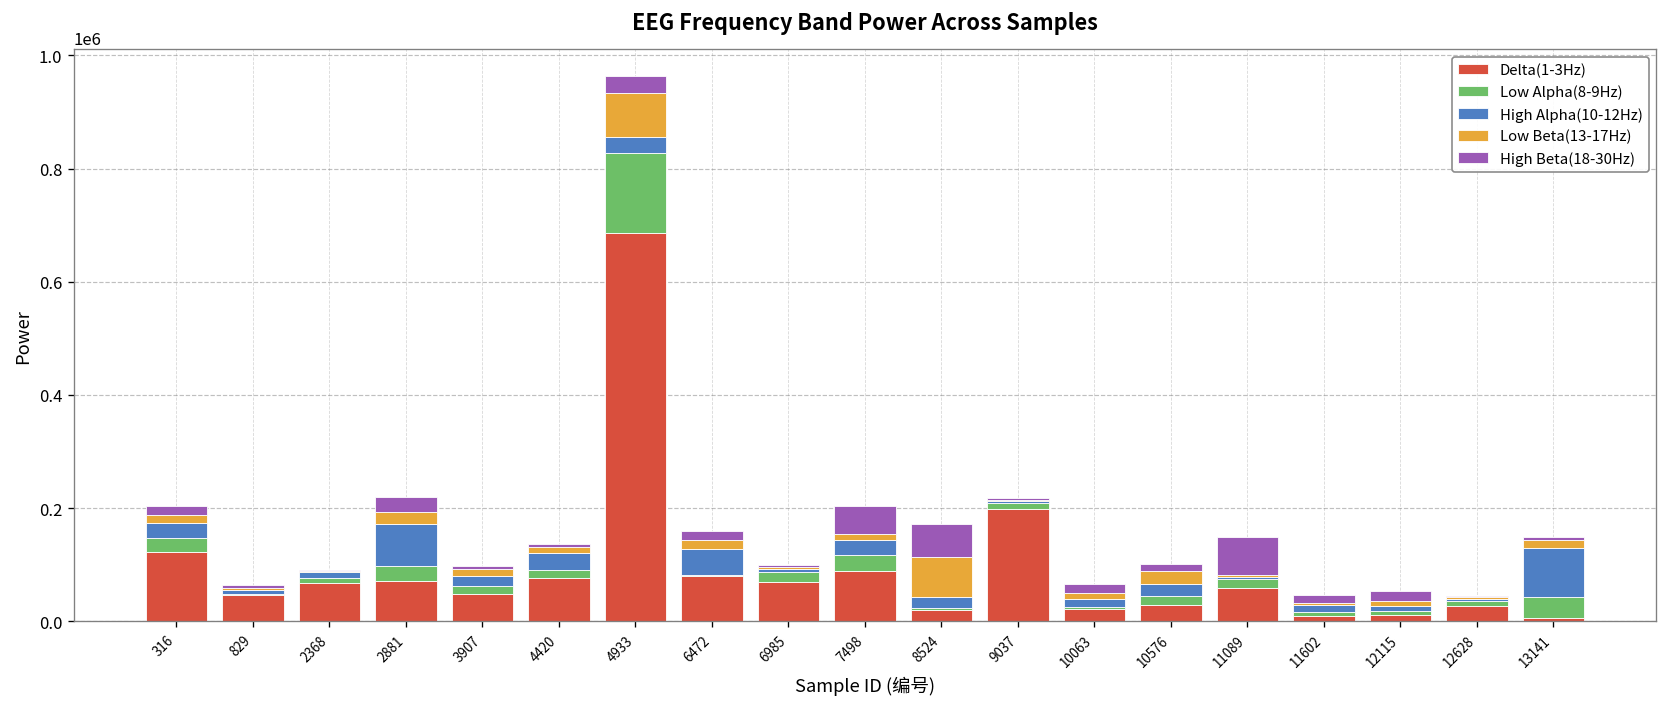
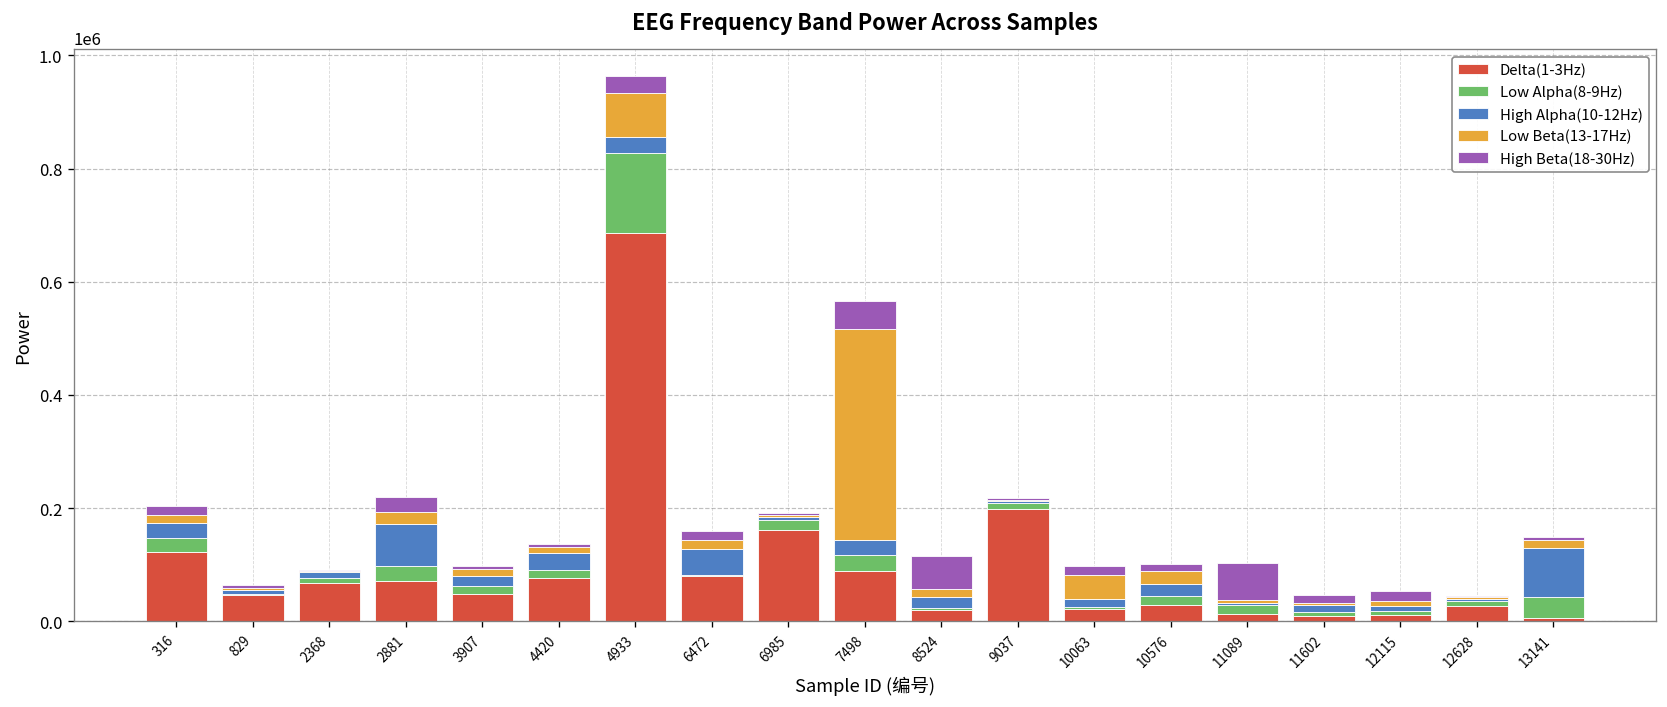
  {
    "Delta(1-3Hz)": {
      "316": 120000,
      "829": 50000,
      "2368": 70000,
      "2881": 70000,
      "3907": 50000,
      "4420": 80000,
      "4933": 690000,
      "6472": 80000,
-     "6985": 70000,
+     "6985": 160000,
      "7498": 90000,
      "8524": 20000,
      "9037": 200000,
      "10063": 20000,
      "10576": 30000,
-     "11089": 60000,
+     "11089": 10000,
      "11602": 10000,
      "12115": 10000,
      "12628": 30000,
      "13141": 10000
    },
    "Low Alpha(8-9Hz)": {
      "316": 30000,
      "2368": 10000,
      "2881": 30000,
      "3907": 10000,
      "4420": 10000,
      "4933": 140000,
      "6985": 20000,
      "7498": 30000,
      "9037": 10000,
      "10576": 20000,
      "11089": 20000,
      "11602": 10000,
      "12115": 10000,
      "12628": 10000,
      "13141": 40000
    },
    "High Alpha(10-12Hz)": {
      "316": 30000,
      "829": 10000,
      "2368": 10000,
      "2881": 70000,
      "3907": 20000,
      "4420": 30000,
      "4933": 30000,
      "6472": 50000,
      "6985": 10000,
      "7498": 30000,
      "8524": 20000,
      "10063": 10000,
      "10576": 20000,
      "11602": 10000,
      "12115": 10000,
      "13141": 90000
    },
    "Low Beta(13-17Hz)": {
      "316": 10000,
      "2881": 20000,
      "3907": 10000,
      "4420": 10000,
      "4933": 80000,
      "6472": 20000,
-     "7498": 10000,
-     "8524": 70000,
-     "10063": 10000,
+     "7498": 370000,
+     "8524": 10000,
+     "10063": 40000,
      "10576": 20000,
      "12115": 10000,
      "13141": 10000
    },
    "High Beta(18-30Hz)": {
      "316": 20000,
      "2881": 30000,
      "4420": 10000,
      "4933": 30000,
      "6472": 20000,
      "7498": 50000,
      "8524": 60000,
      "10063": 20000,
      "10576": 10000,
      "11089": 70000,
      "11602": 10000,
      "12115": 20000
    }
  }
